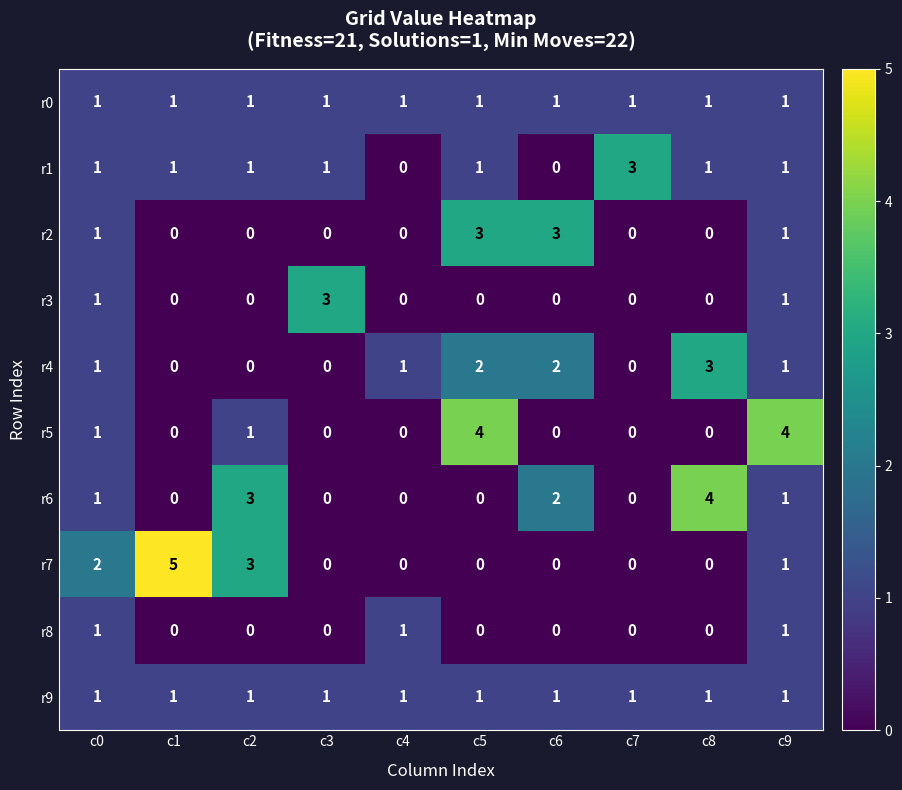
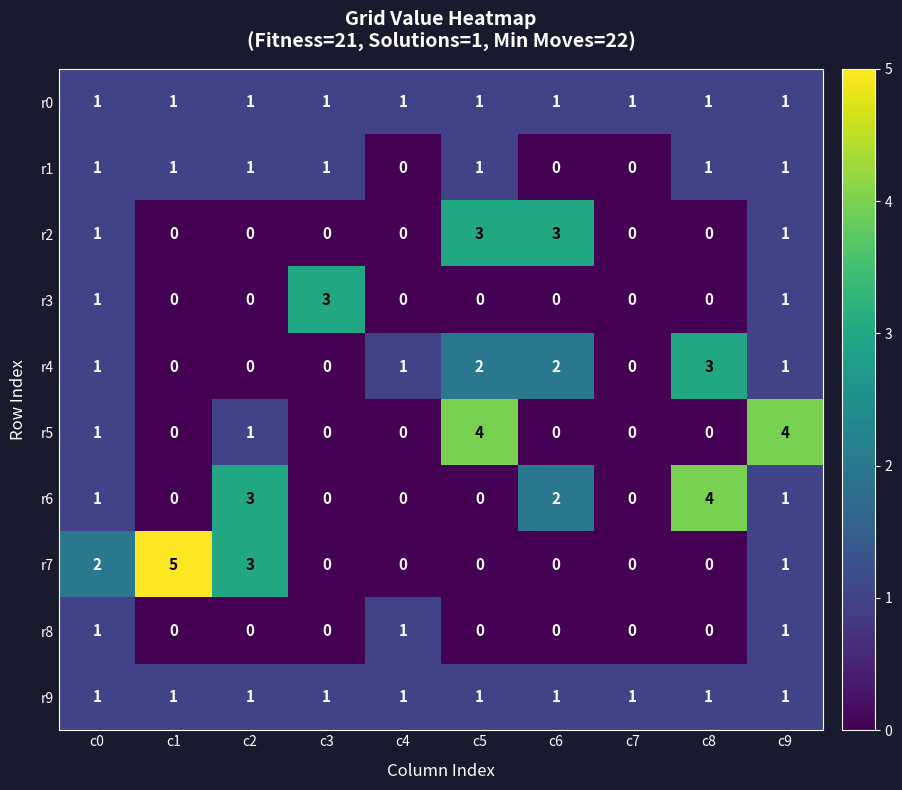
  {
    "r0": {
      "c0": 1,
      "c1": 1,
      "c2": 1,
      "c3": 1,
      "c4": 1,
      "c5": 1,
      "c6": 1,
      "c7": 1,
      "c8": 1,
      "c9": 1
    },
    "r1": {
      "c0": 1,
      "c1": 1,
      "c2": 1,
      "c3": 1,
      "c4": 0,
      "c5": 1,
      "c6": 0,
-     "c7": 3,
+     "c7": 0,
      "c8": 1,
      "c9": 1
    },
    "r2": {
      "c0": 1,
      "c1": 0,
      "c2": 0,
      "c3": 0,
      "c4": 0,
      "c5": 3,
      "c6": 3,
      "c7": 0,
      "c8": 0,
      "c9": 1
    },
    "r3": {
      "c0": 1,
      "c1": 0,
      "c2": 0,
      "c3": 3,
      "c4": 0,
      "c5": 0,
      "c6": 0,
      "c7": 0,
      "c8": 0,
      "c9": 1
    },
    "r4": {
      "c0": 1,
      "c1": 0,
      "c2": 0,
      "c3": 0,
      "c4": 1,
      "c5": 2,
      "c6": 2,
      "c7": 0,
      "c8": 3,
      "c9": 1
    },
    "r5": {
      "c0": 1,
      "c1": 0,
      "c2": 1,
      "c3": 0,
      "c4": 0,
      "c5": 4,
      "c6": 0,
      "c7": 0,
      "c8": 0,
      "c9": 4
    },
    "r6": {
      "c0": 1,
      "c1": 0,
      "c2": 3,
      "c3": 0,
      "c4": 0,
      "c5": 0,
      "c6": 2,
      "c7": 0,
      "c8": 4,
      "c9": 1
    },
    "r7": {
      "c0": 2,
      "c1": 5,
      "c2": 3,
      "c3": 0,
      "c4": 0,
      "c5": 0,
      "c6": 0,
      "c7": 0,
      "c8": 0,
      "c9": 1
    },
    "r8": {
      "c0": 1,
      "c1": 0,
      "c2": 0,
      "c3": 0,
      "c4": 1,
      "c5": 0,
      "c6": 0,
      "c7": 0,
      "c8": 0,
      "c9": 1
    },
    "r9": {
      "c0": 1,
      "c1": 1,
      "c2": 1,
      "c3": 1,
      "c4": 1,
      "c5": 1,
      "c6": 1,
      "c7": 1,
      "c8": 1,
      "c9": 1
    }
  }
